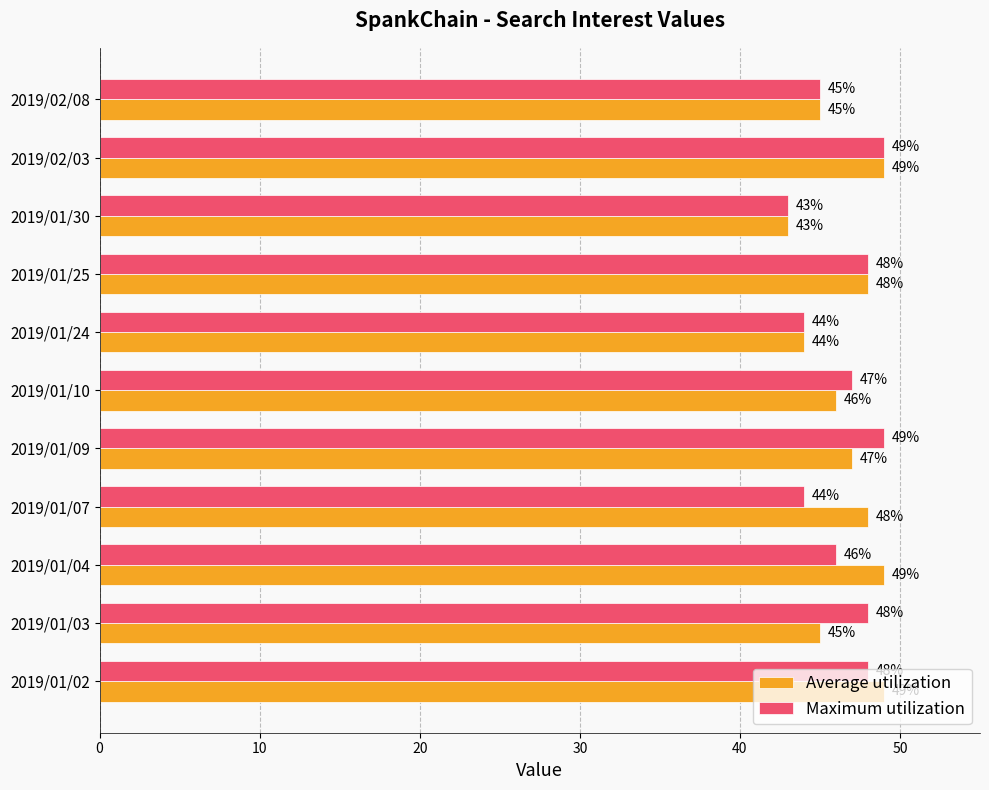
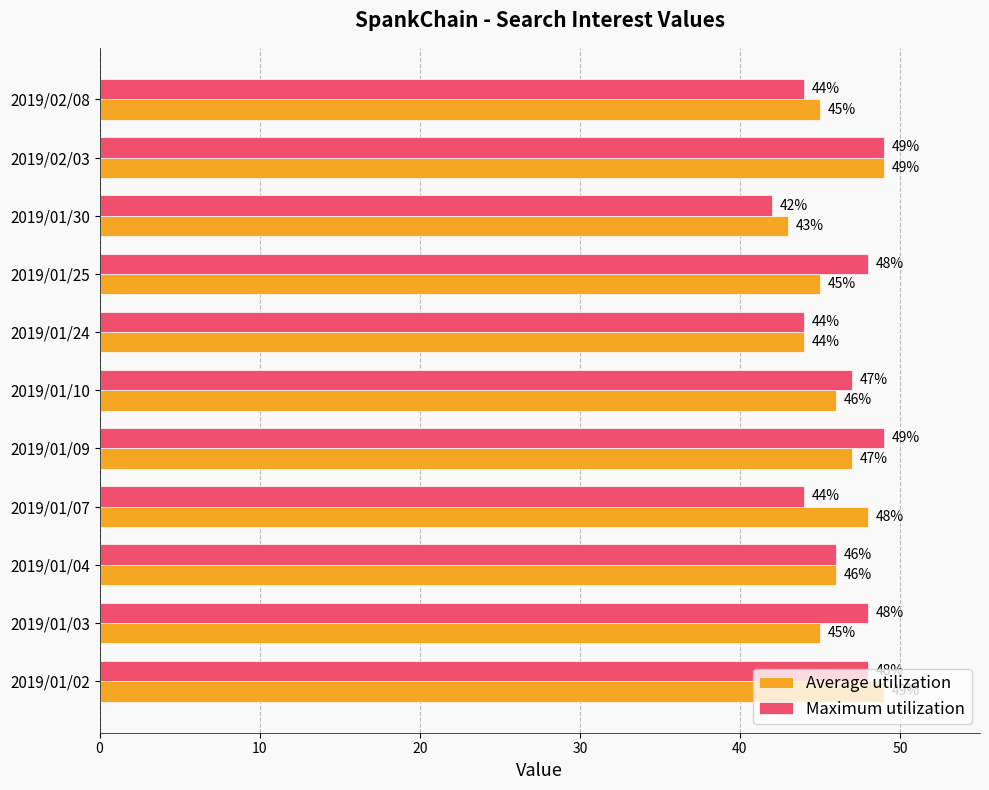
  {
    "Average utilization": {
      "2019/02/08": "45%",
      "2019/02/03": "49%",
      "2019/01/30": "43%",
-     "2019/01/25": "48%",
+     "2019/01/25": "45%",
      "2019/01/24": "44%",
      "2019/01/10": "46%",
      "2019/01/09": "47%",
      "2019/01/07": "48%",
-     "2019/01/04": "49%",
+     "2019/01/04": "46%",
      "2019/01/03": "45%"
    },
    "Maximum utilization": {
-     "2019/02/08": "45%",
+     "2019/02/08": "44%",
      "2019/02/03": "49%",
-     "2019/01/30": "43%",
+     "2019/01/30": "42%",
      "2019/01/25": "48%",
      "2019/01/24": "44%",
      "2019/01/10": "47%",
      "2019/01/09": "49%",
      "2019/01/07": "44%",
      "2019/01/04": "46%",
      "2019/01/03": "48%"
    }
  }
